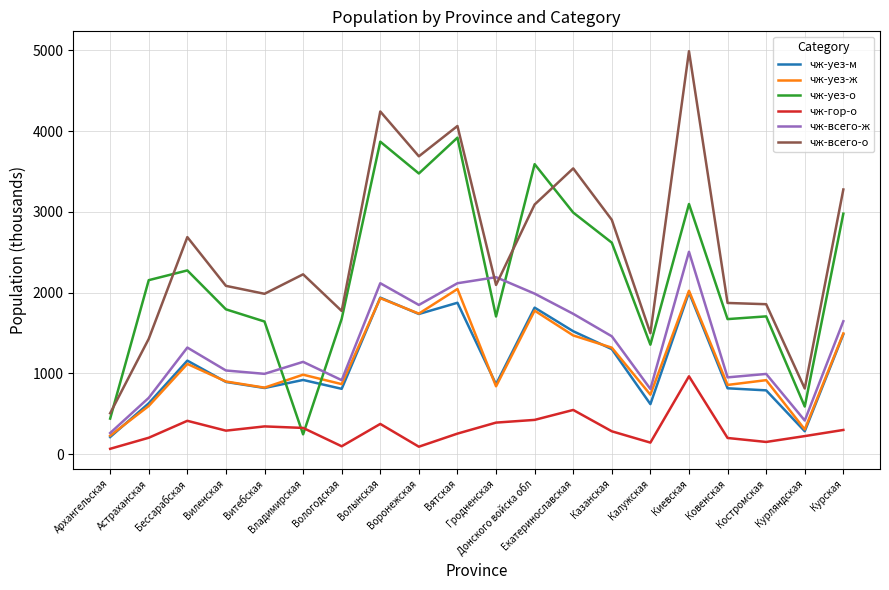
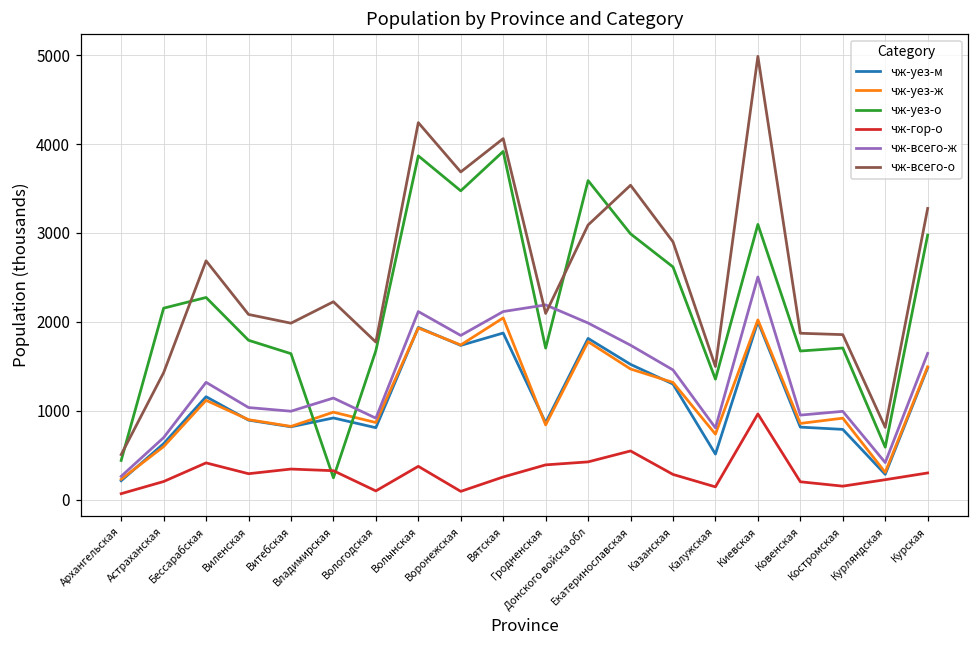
  {
    "чж-уез-м": {
      "Астраханская": 600,
      "Бессарабская": 1200,
      "Владимирская": 900,
      "Вологодская": 800,
      "Вятская": 1900,
      "Донского войска обл": 1800,
      "Екатеринославская": 1500,
-     "Калужская": 600,
+     "Калужская": 500,
      "Ковенская": 800,
      "Костромская": 800
    },
    "чж-уез-ж": {
      "Астраханская": 600,
      "Бессарабская": 1100,
      "Владимирская": 1000,
      "Вологодская": 900,
      "Вятская": 2000,
      "Донского войска обл": 1800,
      "Екатеринославская": 1500,
      "Калужская": 700,
      "Ковенская": 900,
      "Костромская": 900
    },
    "чж-уез-о": {
      "Архангельская": 400,
      "Астраханская": 2200,
      "Бессарабская": 2300,
      "Виленская": 1800,
      "Витебская": 1600,
      "Владимирская": 200,
      "Вологодская": 1700,
      "Волынская": 3900,
      "Воронежская": 3500,
      "Вятская": 3900,
      "Гродненская": 1700,
      "Донского войска обл": 3600,
      "Екатеринославская": 3000,
      "Казанская": 2600,
      "Калужская": 1400,
      "Киевская": 3100,
      "Ковенская": 1700,
      "Костромская": 1700,
      "Курляндская": 600,
      "Курская": 3000
    },
    "чж-гор-о": {
      "Архангельская": 100,
      "Астраханская": 200,
      "Бессарабская": 400,
      "Виленская": 300,
      "Витебская": 300,
      "Владимирская": 300,
      "Вологодская": 100,
      "Волынская": 400,
      "Воронежская": 100,
      "Вятская": 300,
      "Гродненская": 400,
      "Донского войска обл": 400,
      "Екатеринославская": 500,
      "Казанская": 300,
      "Калужская": 100,
      "Киевская": 1000,
      "Ковенская": 200,
      "Костромская": 200,
      "Курляндская": 200,
      "Курская": 300
    },
    "чж-всего-ж": {
      "Архангельская": 300,
      "Астраханская": 700,
      "Бессарабская": 1300,
      "Виленская": 1000,
      "Витебская": 1000,
      "Владимирская": 1100,
      "Вологодская": 900,
      "Волынская": 2100,
      "Воронежская": 1800,
      "Вятская": 2100,
      "Гродненская": 2200,
      "Донского войска обл": 2000,
      "Екатеринославская": 1700,
      "Казанская": 1500,
      "Калужская": 800,
      "Киевская": 2500,
      "Ковенская": 1000,
      "Костромская": 1000,
      "Курляндская": 400,
      "Курская": 1600
    },
    "чж-всего-о": {
      "Архангельская": 500,
      "Астраханская": 1400,
      "Бессарабская": 2700,
      "Виленская": 2100,
      "Витебская": 2000,
      "Владимирская": 2200,
      "Вологодская": 1800,
      "Волынская": 4200,
      "Воронежская": 3700,
      "Вятская": 4100,
      "Гродненская": 2100,
      "Донского войска обл": 3100,
      "Екатеринославская": 3500,
      "Казанская": 2900,
      "Калужская": 1500,
      "Киевская": 5000,
      "Ковенская": 1900,
      "Костромская": 1900,
      "Курляндская": 800,
      "Курская": 3300
    }
  }
